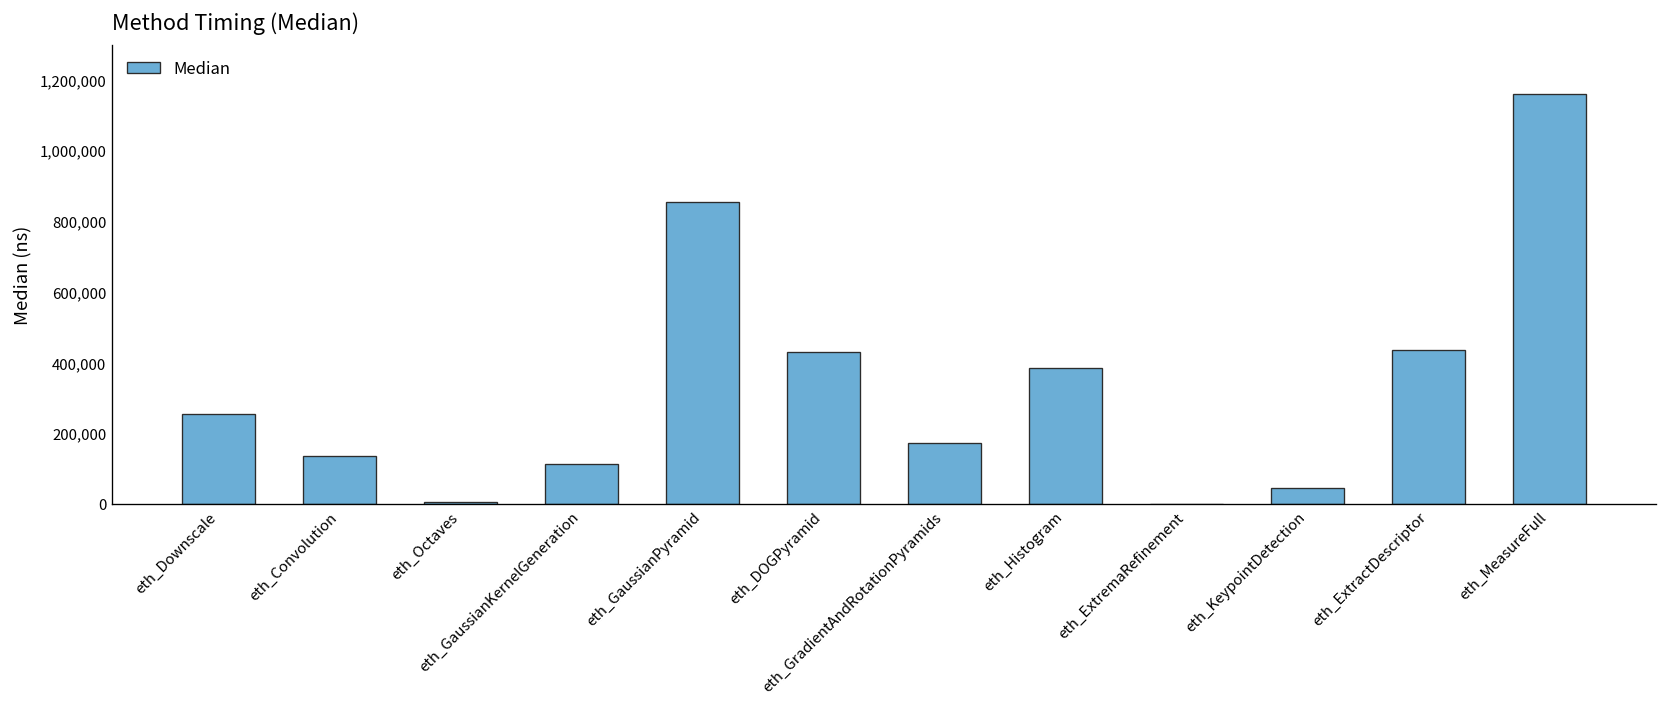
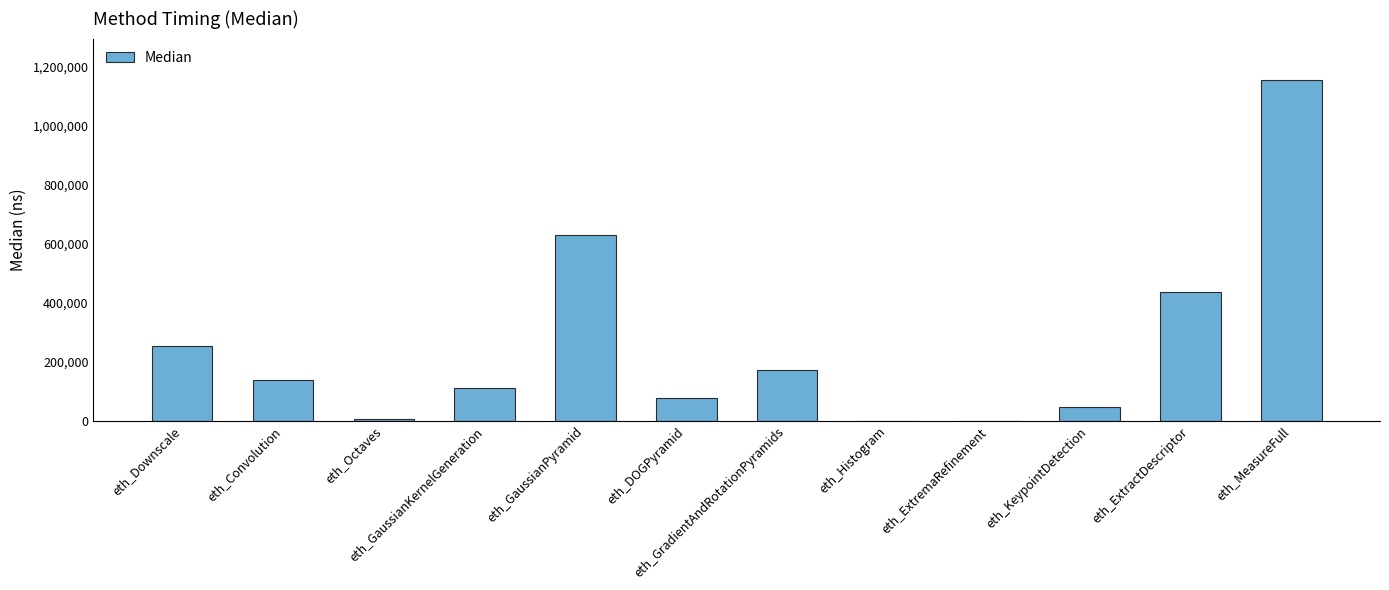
  {
    "eth_Downscale": "250,000",
    "eth_Convolution": "140,000",
    "eth_GaussianKernelGeneration": "110,000",
-   "eth_GaussianPyramid": "850,000",
-   "eth_DOGPyramid": "430,000",
+   "eth_GaussianPyramid": "630,000",
+   "eth_DOGPyramid": "80,000",
    "eth_GradientAndRotationPyramids": "170,000",
-   "eth_Histogram": "380,000",
+   "eth_Histogram": "0",
    "eth_ExtremaRefinement": "0",
    "eth_KeypointDetection": "40,000",
    "eth_ExtractDescriptor": "440,000",
    "eth_MeasureFull": "1,160,000"
  }
